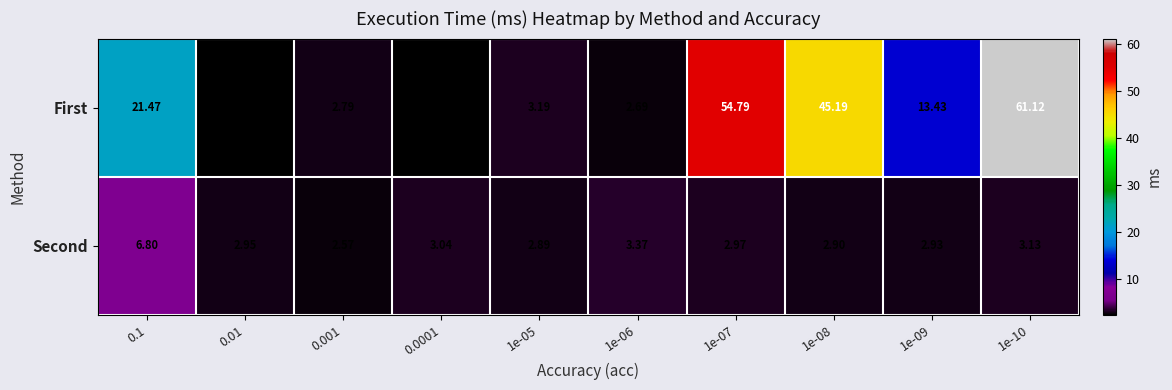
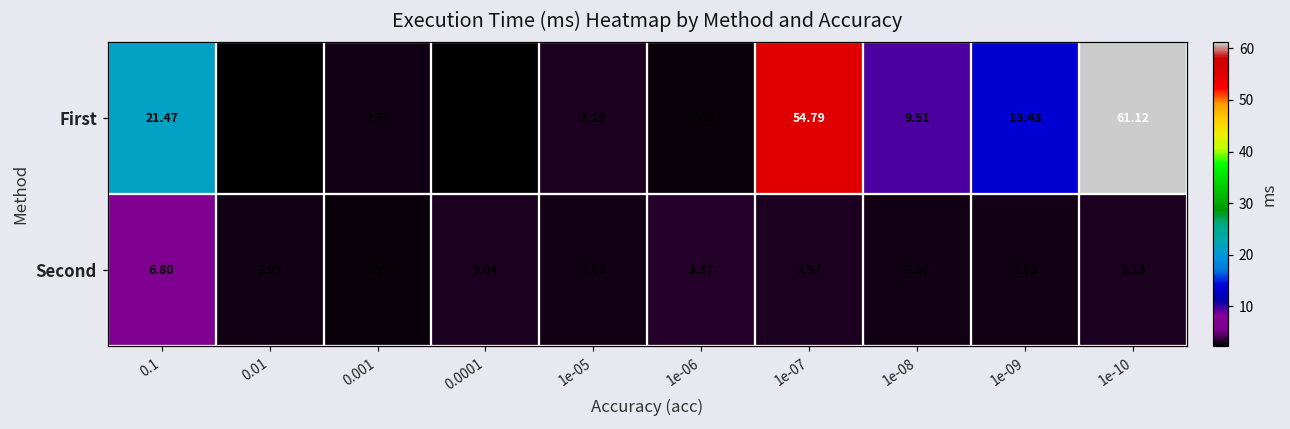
  {
    "First": {
      "0.1": 21.47,
      "1e-07": 54.79,
-     "1e-08": 45.19,
+     "1e-08": 9.51,
      "1e-09": 13.43,
      "1e-10": 61.12
    },
    "Second": {
      "0.1": 6.80
    }
  }
